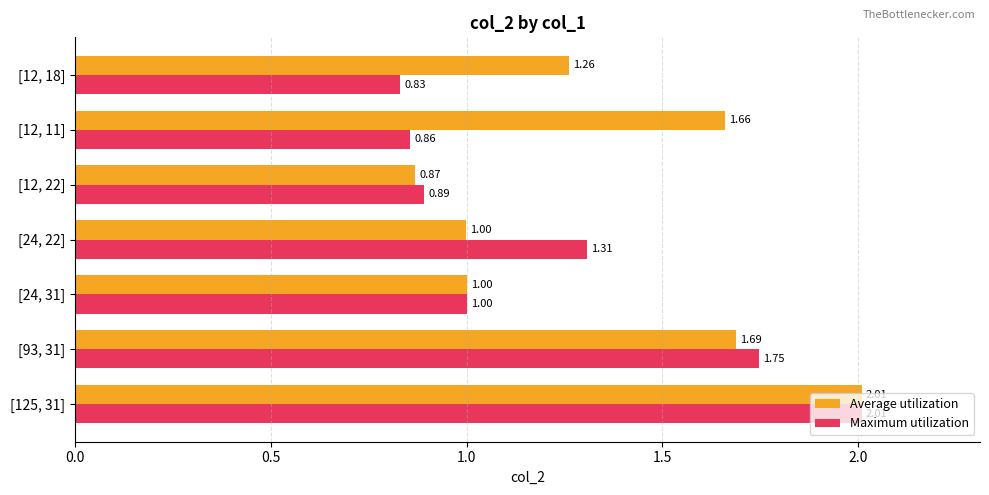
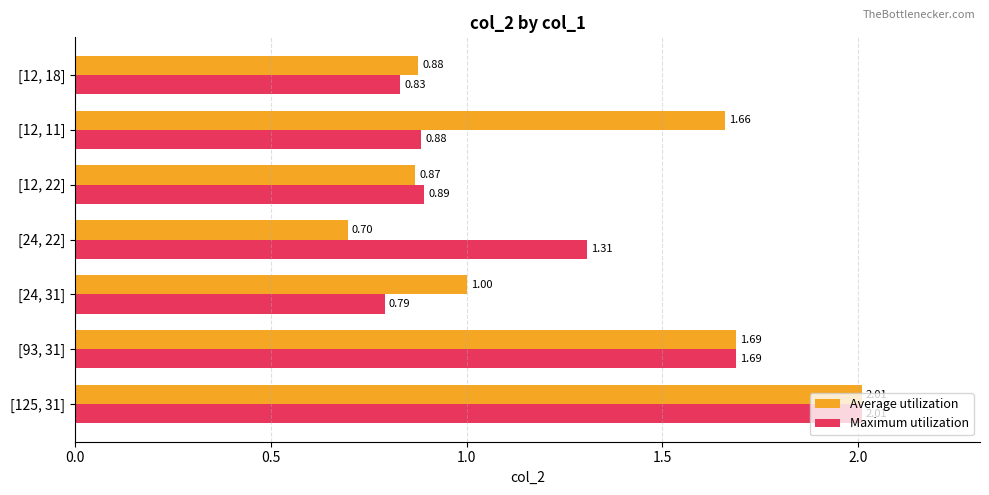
  {
    "Average utilization": {
-     "[12, 18]": 1.26,
+     "[12, 18]": 0.88,
      "[12, 11]": 1.66,
      "[12, 22]": 0.87,
-     "[24, 22]": 1.00,
+     "[24, 22]": 0.70,
      "[24, 31]": 1.00,
      "[93, 31]": 1.69
    },
    "Maximum utilization": {
      "[12, 18]": 0.83,
-     "[12, 11]": 0.86,
+     "[12, 11]": 0.88,
      "[12, 22]": 0.89,
      "[24, 22]": 1.31,
-     "[24, 31]": 1.00,
-     "[93, 31]": 1.75
+     "[24, 31]": 0.79,
+     "[93, 31]": 1.69
    }
  }
